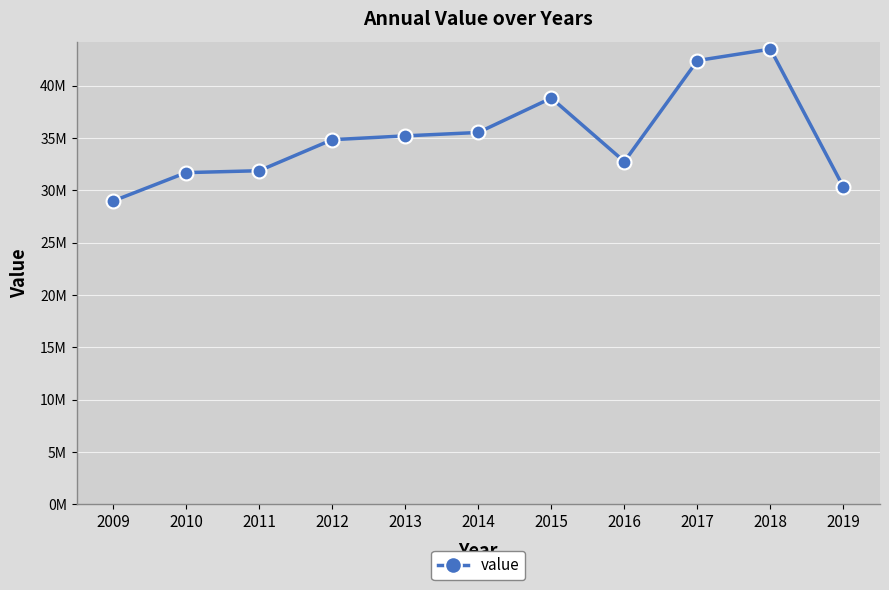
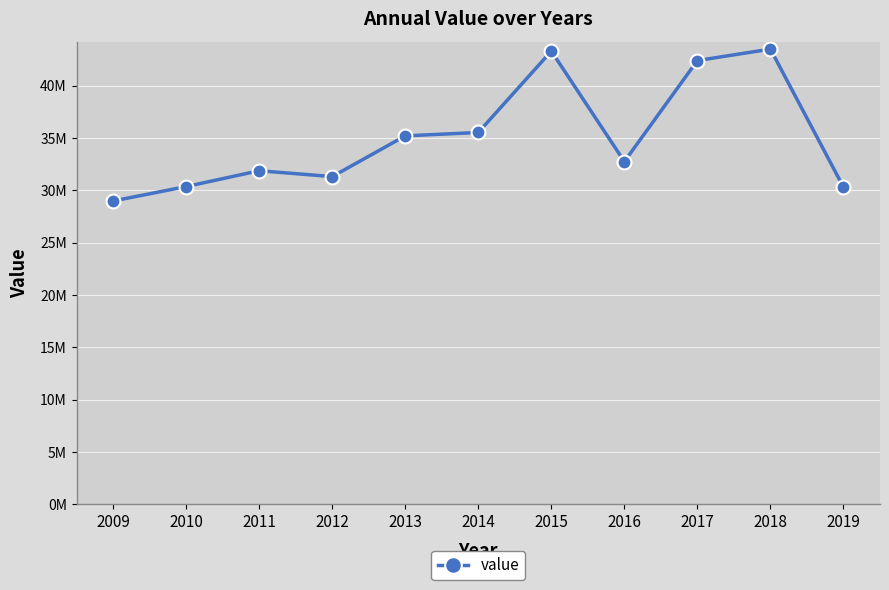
  {
    "2009": 29000000,
-   "2010": 31700000,
+   "2010": 30400000,
    "2011": 31900000,
-   "2012": 34800000,
+   "2012": 31300000,
    "2013": 35200000,
    "2014": 35500000,
-   "2015": 38800000,
+   "2015": 43300000,
    "2016": 32700000,
    "2017": 42400000,
    "2018": 43500000,
    "2019": 30300000
  }
